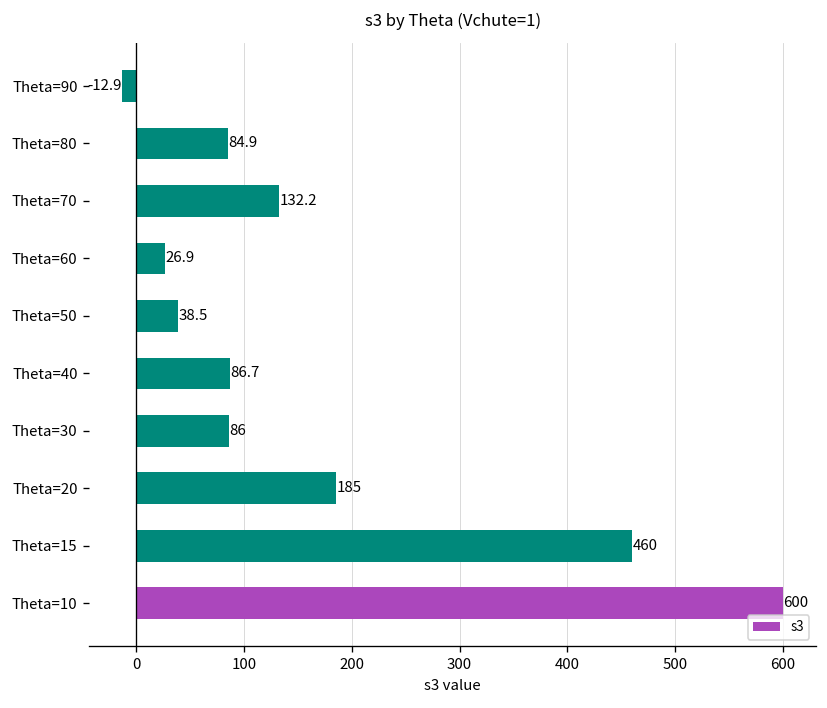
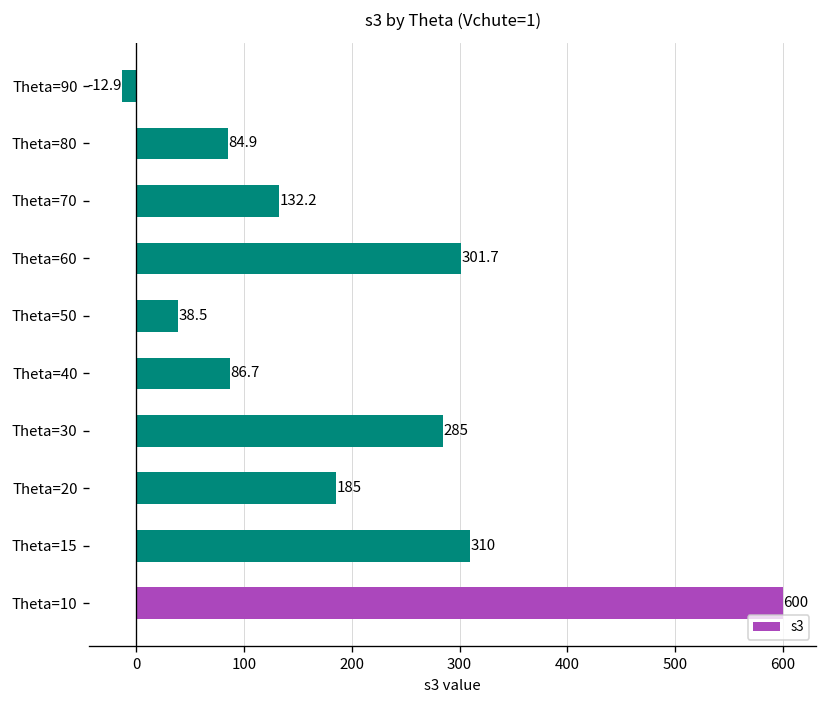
  {
    "Theta=90": -12.9,
    "Theta=80": 84.9,
    "Theta=70": 132.2,
-   "Theta=60": 26.9,
+   "Theta=60": 301.7,
    "Theta=50": 38.5,
    "Theta=40": 86.7,
-   "Theta=30": 86,
+   "Theta=30": 285,
    "Theta=20": 185,
-   "Theta=15": 460,
+   "Theta=15": 310,
    "Theta=10": 600
  }
